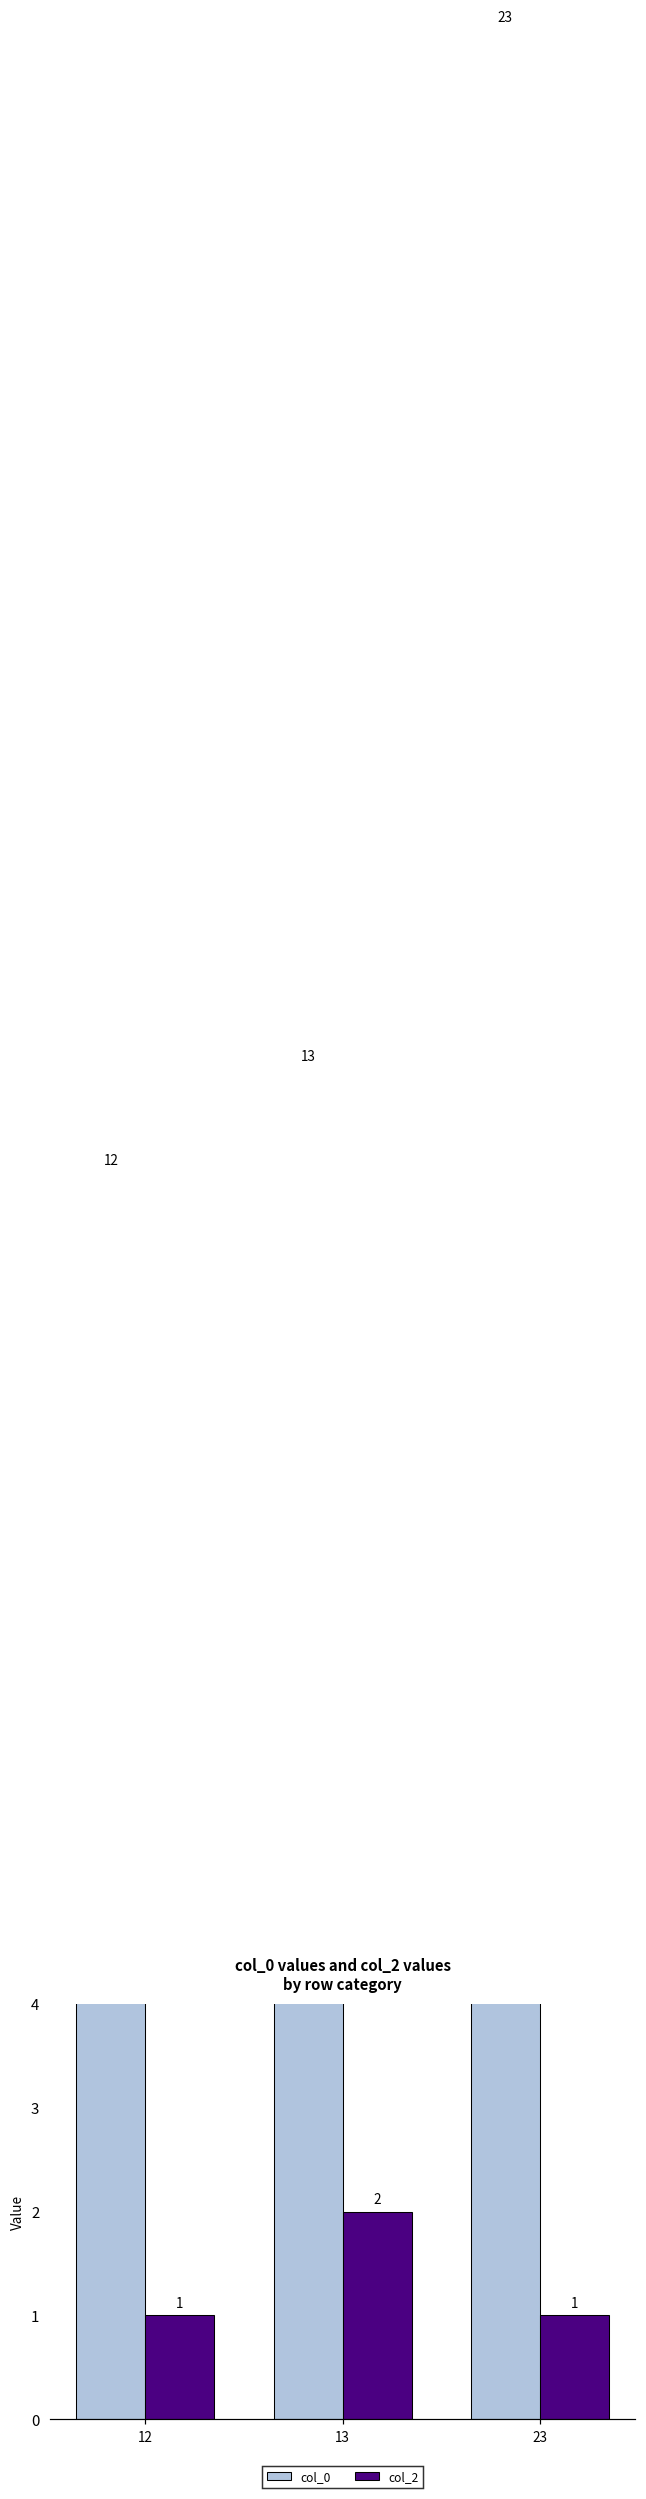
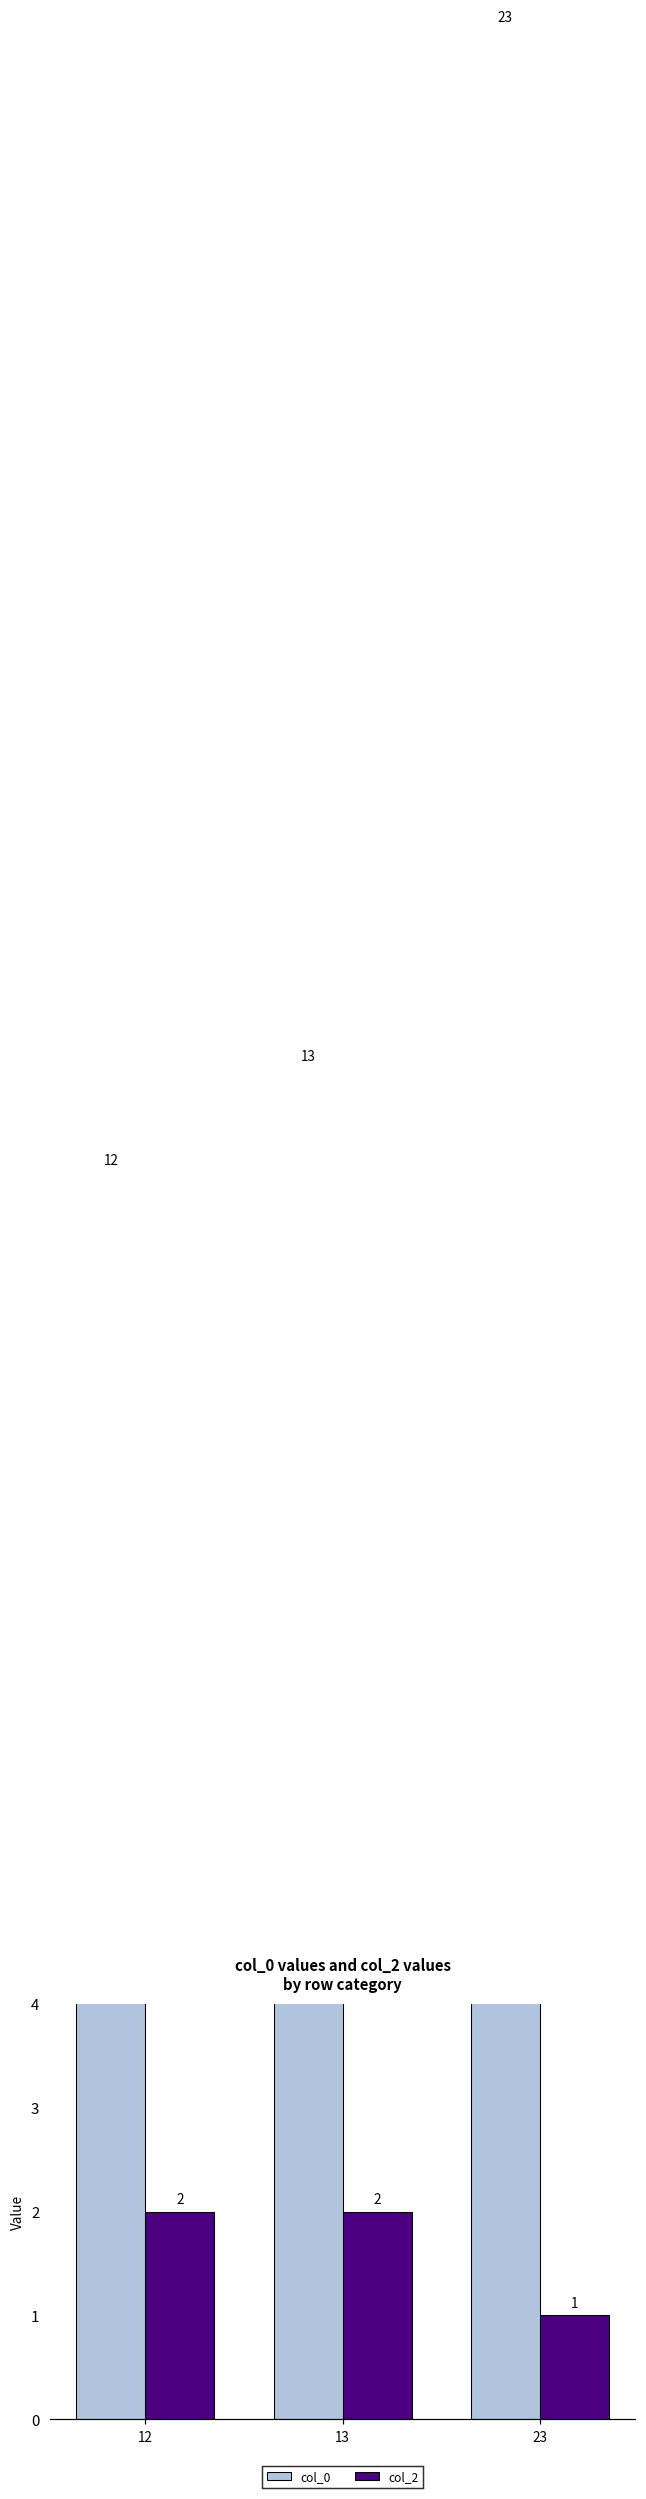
  {
    "col_2": {
-     "12": 1,
+     "12": 2,
      "13": 2,
      "23": 1
    }
  }
